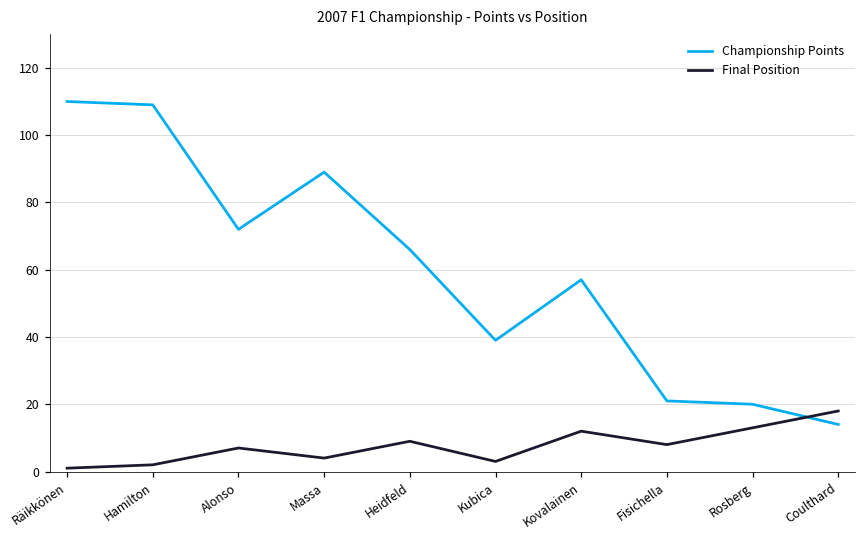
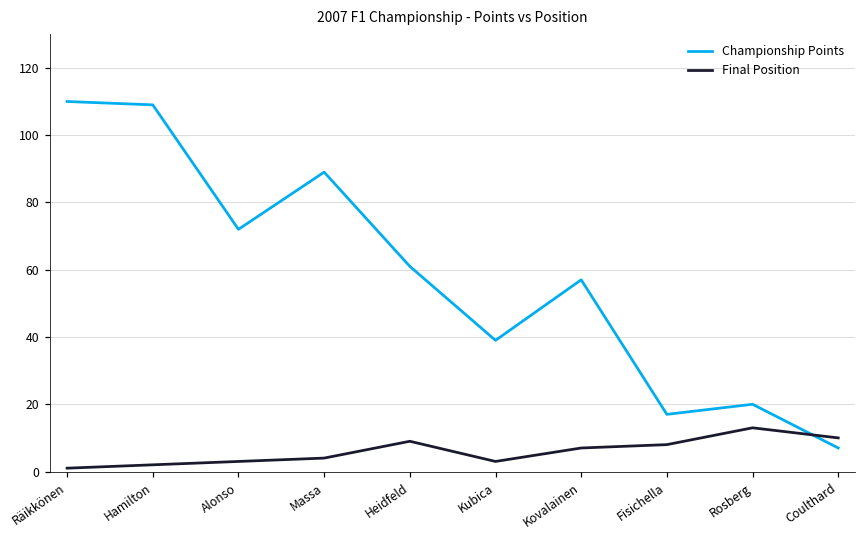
  {
    "Championship Points": {
      "Räikkönen": 110,
      "Hamilton": 109,
      "Alonso": 72,
      "Massa": 89,
-     "Heidfeld": 66,
+     "Heidfeld": 61,
      "Kubica": 39,
      "Kovalainen": 57,
-     "Fisichella": 21,
+     "Fisichella": 17,
      "Rosberg": 20,
-     "Coulthard": 14
+     "Coulthard": 7
    },
    "Final Position": {
      "Räikkönen": 1,
      "Hamilton": 2,
-     "Alonso": 7,
+     "Alonso": 3,
      "Massa": 4,
      "Heidfeld": 9,
      "Kubica": 3,
-     "Kovalainen": 12,
+     "Kovalainen": 7,
      "Fisichella": 8,
      "Rosberg": 13,
-     "Coulthard": 18
+     "Coulthard": 10
    }
  }
